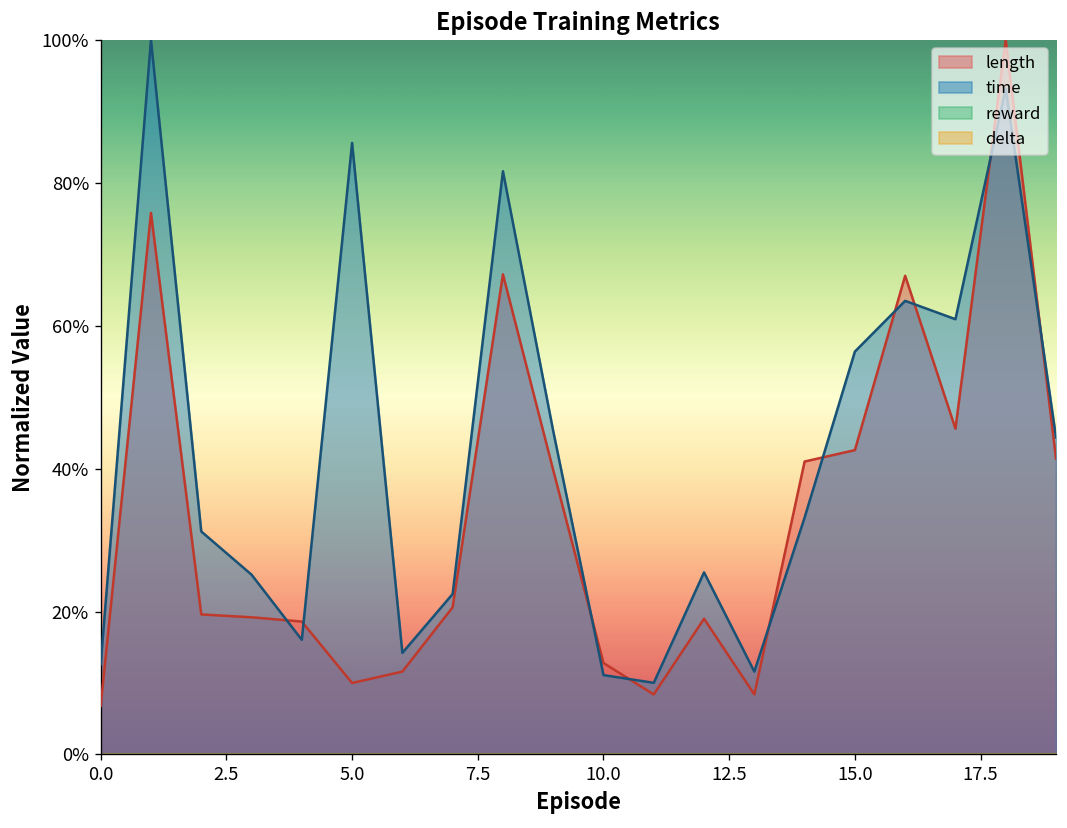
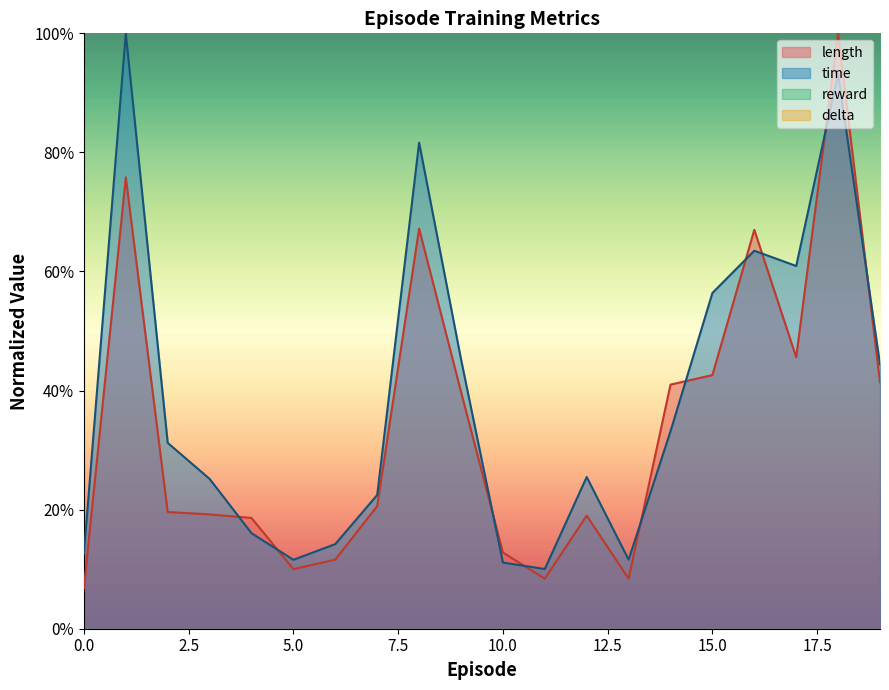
  {
    "length": {
      "0.0": "7%",
      "5.0": "10%",
      "10.0": "13%",
      "15.0": "43%"
    },
    "time": {
      "0.0": "13%",
-     "5.0": "86%",
+     "5.0": "12%",
      "10.0": "11%",
      "15.0": "56%"
    },
    "delta": {
      "0.0": "0%",
      "5.0": "0%",
      "10.0": "0%",
      "15.0": "0%"
    }
  }
